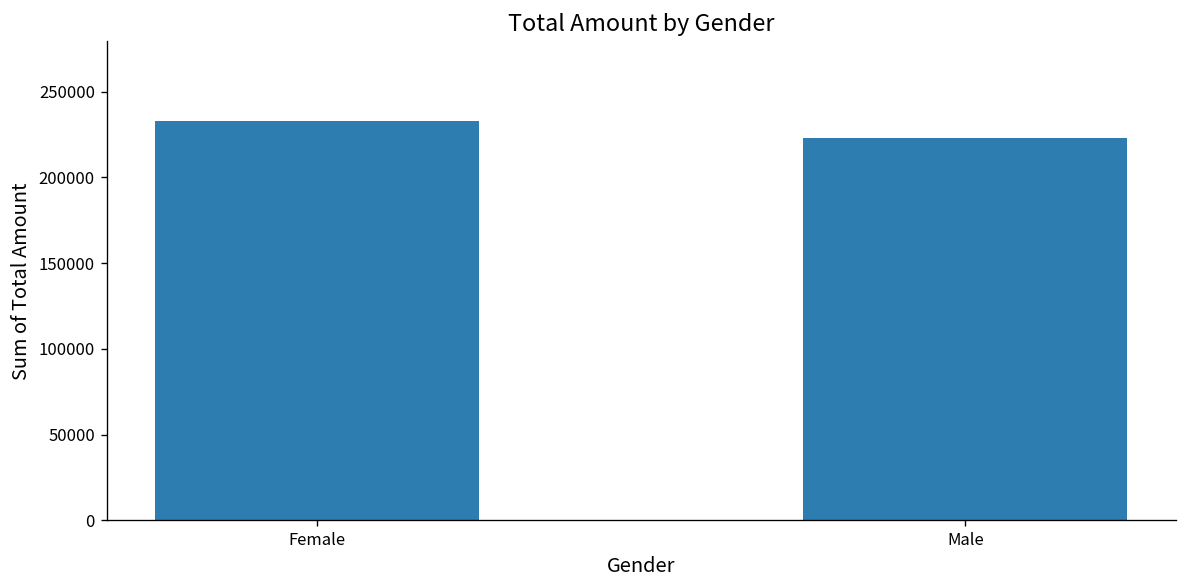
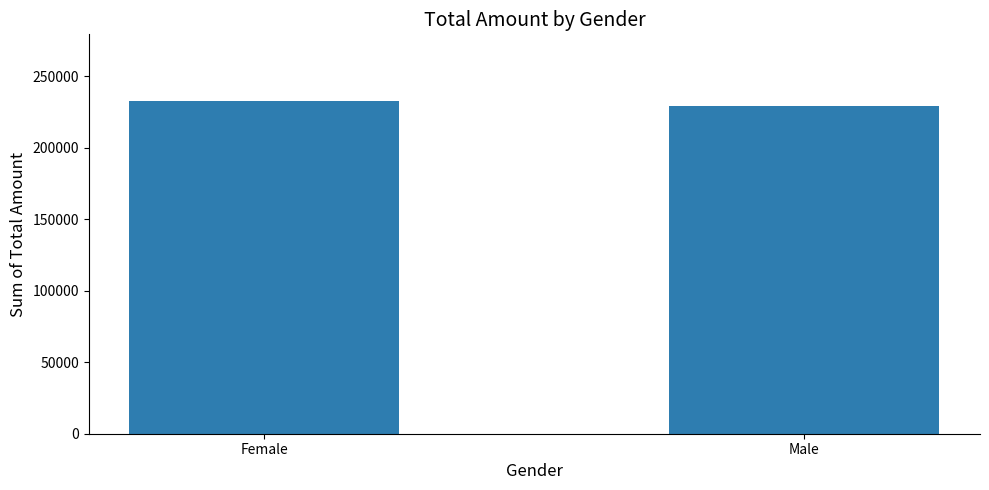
  {
    "Female": 233000,
-   "Male": 223000
+   "Male": 229000
  }
